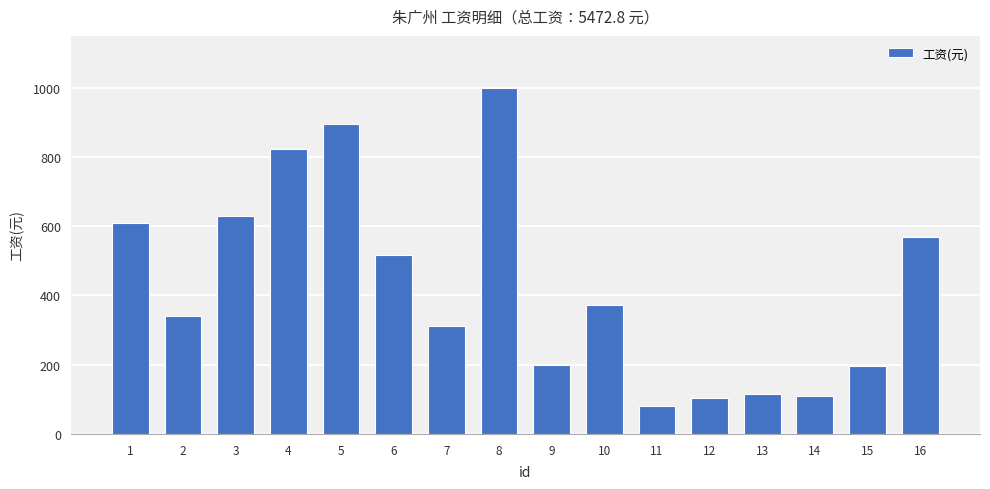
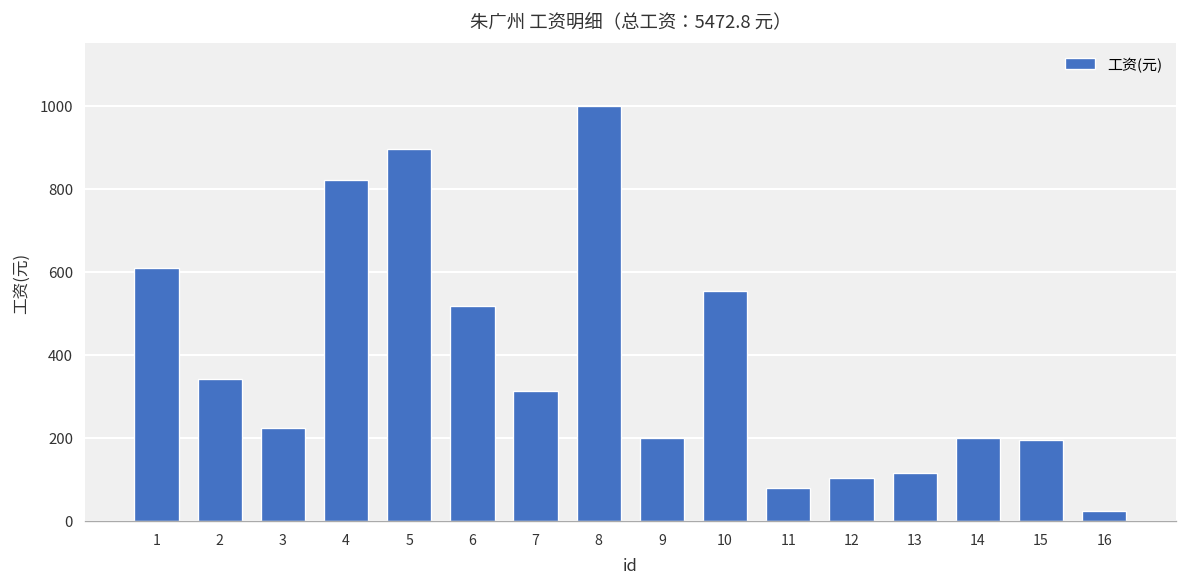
  {
    "1": 610,
    "2": 340,
-   "3": 630,
+   "3": 220,
    "4": 820,
    "5": 900,
    "6": 520,
    "7": 310,
    "8": 1000,
    "9": 200,
-   "10": 370,
+   "10": 550,
    "11": 80,
    "12": 100,
    "13": 120,
-   "14": 110,
+   "14": 200,
    "15": 200,
-   "16": 570
+   "16": 20
  }
